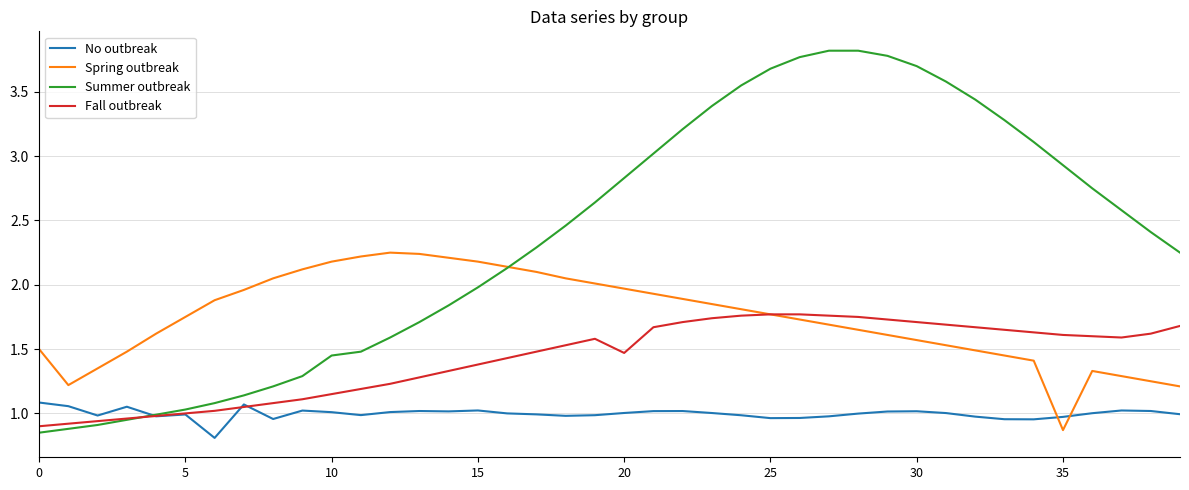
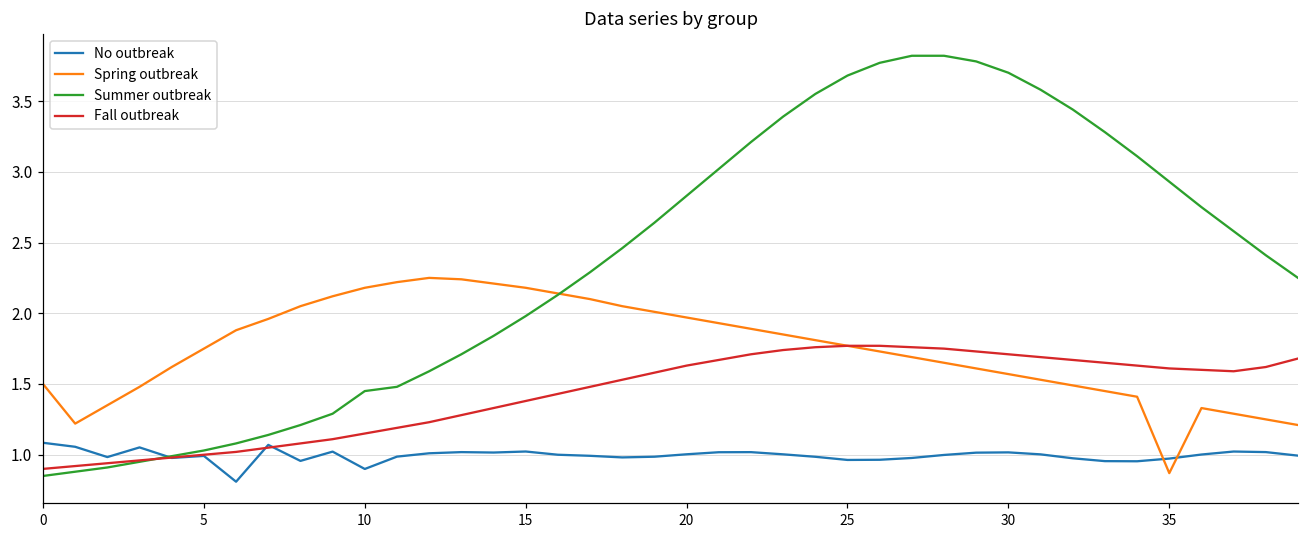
  {
    "No outbreak": {
      "0": 1.08,
-     "10": 1.01,
+     "10": 0.90,
      "15": 1.02,
      "20": 1.00,
      "25": 0.96,
      "30": 1.02,
      "35": 0.97
    },
    "Spring outbreak": {
      "0": 1.50,
      "5": 1.75,
      "10": 2.18,
      "15": 2.18,
      "20": 1.97,
      "30": 1.57,
      "35": 0.87
    },
    "Summer outbreak": {
      "0": 0.85,
      "5": 1.03,
      "10": 1.45,
      "15": 1.98,
      "20": 2.83,
      "25": 3.68,
      "30": 3.70,
      "35": 2.93
    },
    "Fall outbreak": {
      "0": 0.90,
      "10": 1.15,
      "15": 1.38,
-     "20": 1.47,
+     "20": 1.63,
      "30": 1.71,
      "35": 1.61
    }
  }
